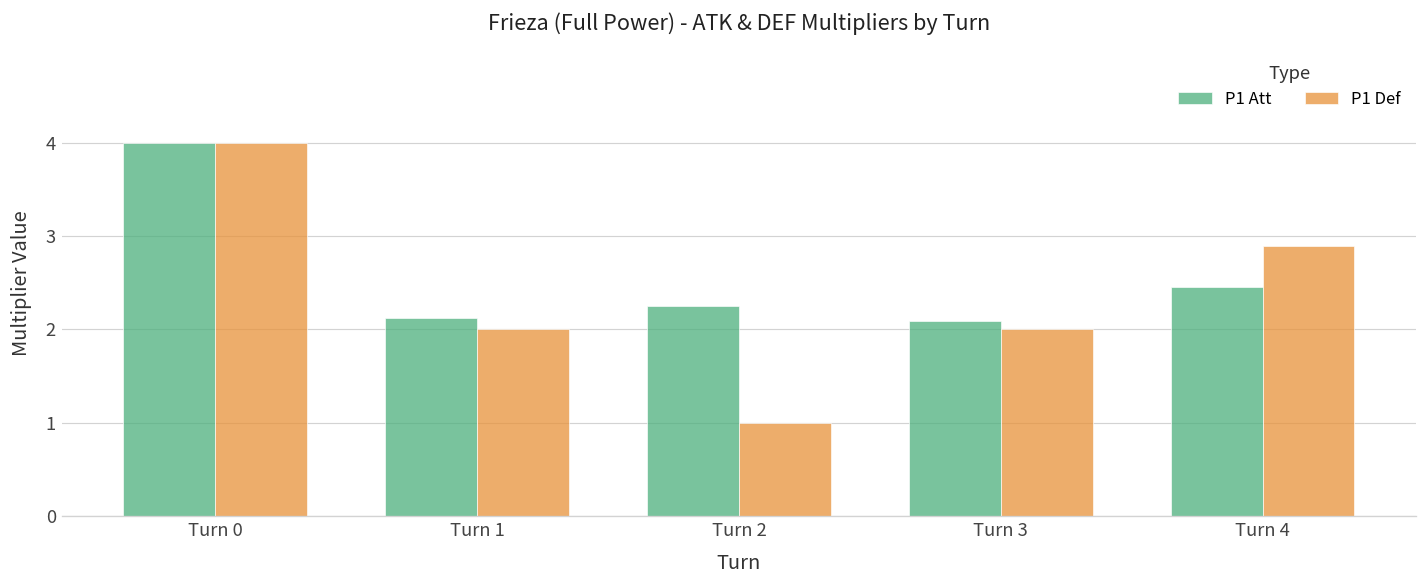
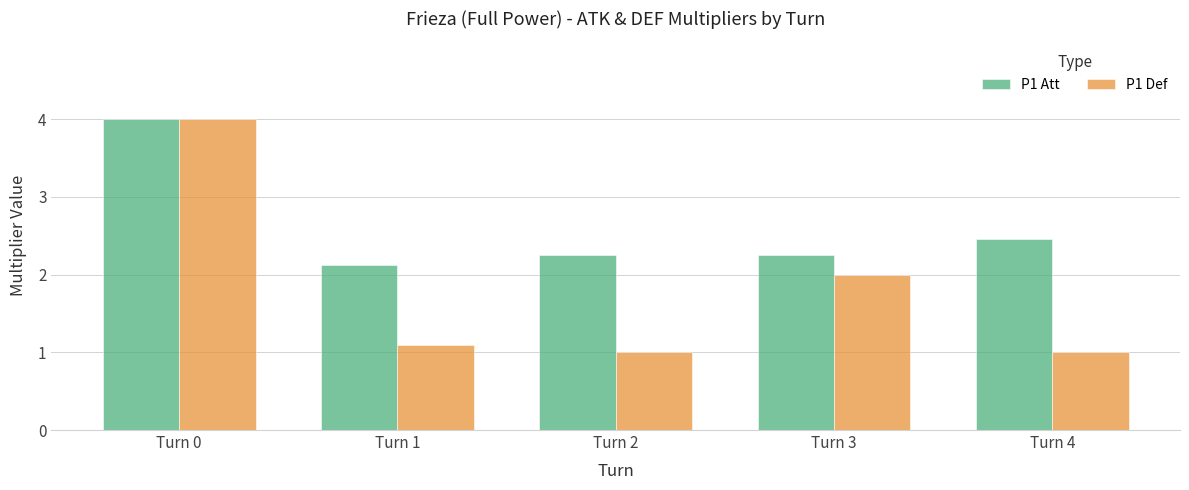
  {
    "P1 Att": {
      "Turn 0": 4.0,
      "Turn 1": 2.1,
      "Turn 2": 2.3,
-     "Turn 3": 2.1,
+     "Turn 3": 2.3,
      "Turn 4": 2.5
    },
    "P1 Def": {
      "Turn 0": 4.0,
-     "Turn 1": 2.0,
+     "Turn 1": 1.1,
      "Turn 2": 1.0,
      "Turn 3": 2.0,
-     "Turn 4": 2.9
+     "Turn 4": 1.0
    }
  }
